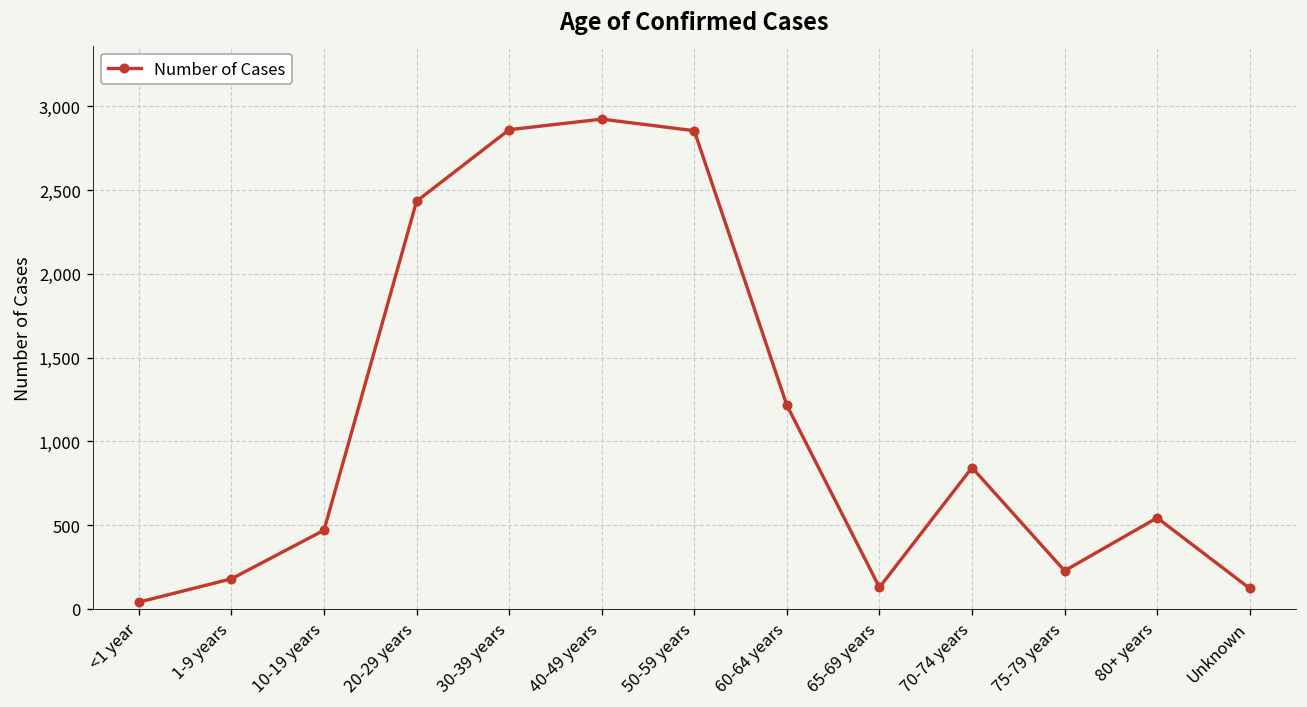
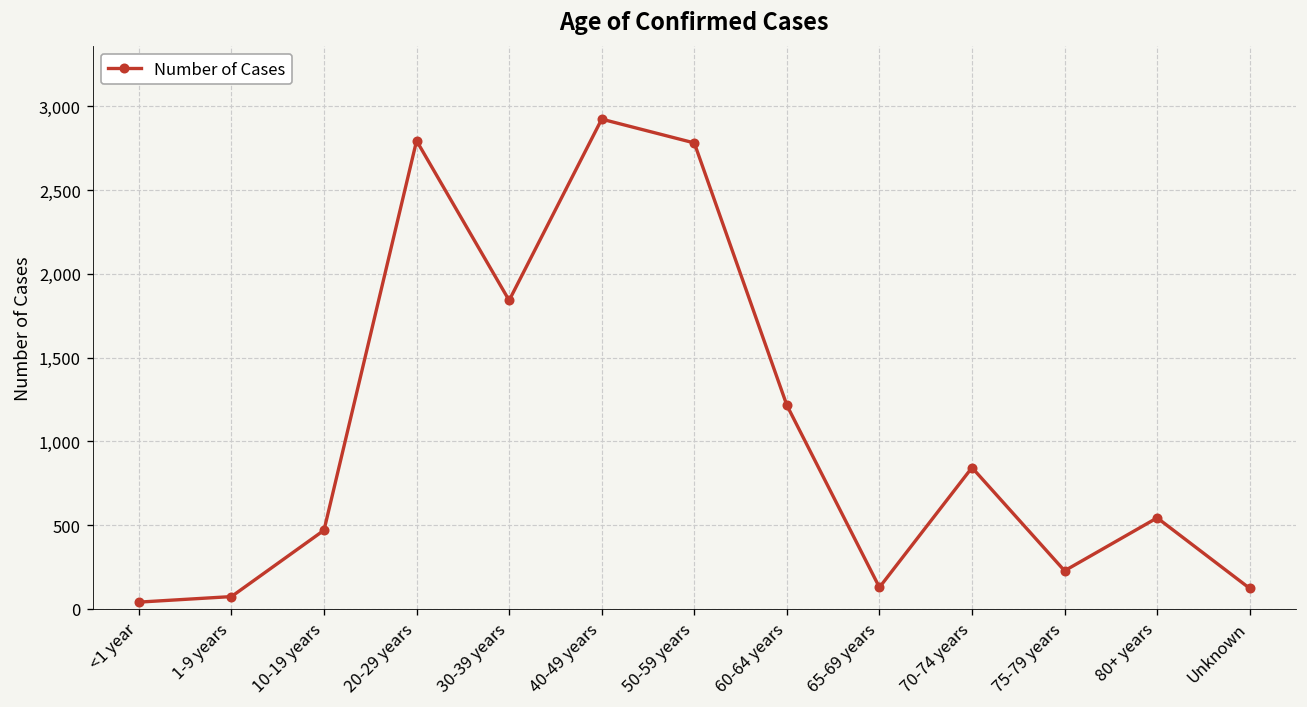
  {
    "<1 year": "40",
-   "1-9 years": "180",
+   "1-9 years": "70",
    "10-19 years": "470",
-   "20-29 years": "2,430",
-   "30-39 years": "2,860",
+   "20-29 years": "2,800",
+   "30-39 years": "1,840",
    "40-49 years": "2,920",
-   "50-59 years": "2,860",
+   "50-59 years": "2,780",
    "60-64 years": "1,220",
    "65-69 years": "130",
    "70-74 years": "840",
    "75-79 years": "230",
    "80+ years": "540",
    "Unknown": "120"
  }
